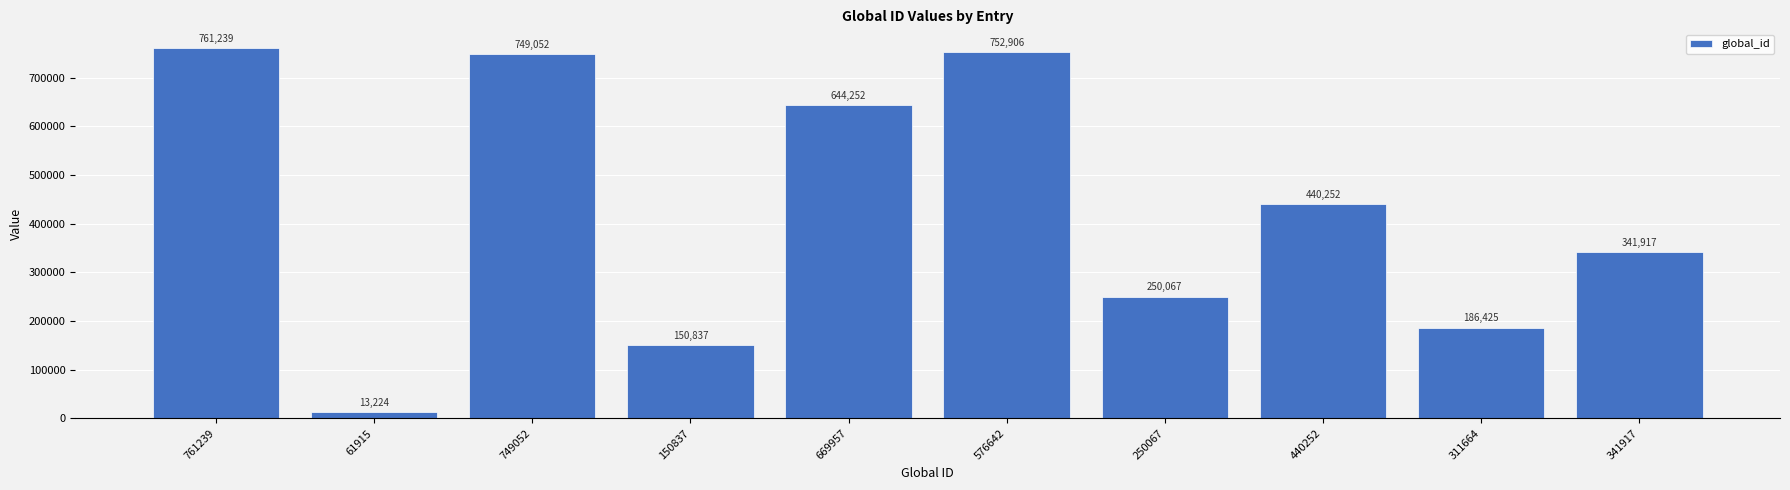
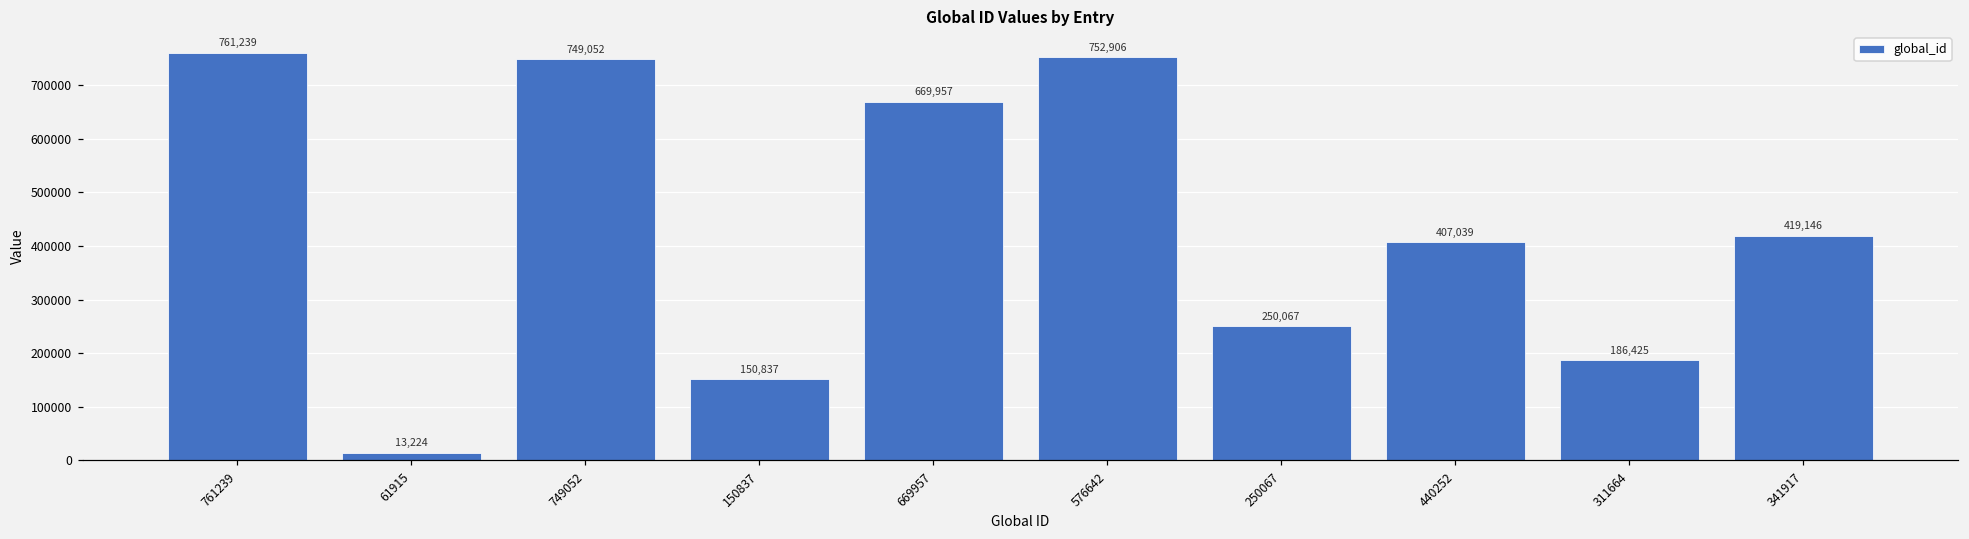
  {
    "761239": "761,239",
    "61915": "13,224",
    "749052": "749,052",
    "150837": "150,837",
-   "669957": "644,252",
+   "669957": "669,957",
    "576642": "752,906",
    "250067": "250,067",
-   "440252": "440,252",
+   "440252": "407,039",
    "311664": "186,425",
-   "341917": "341,917"
+   "341917": "419,146"
  }
